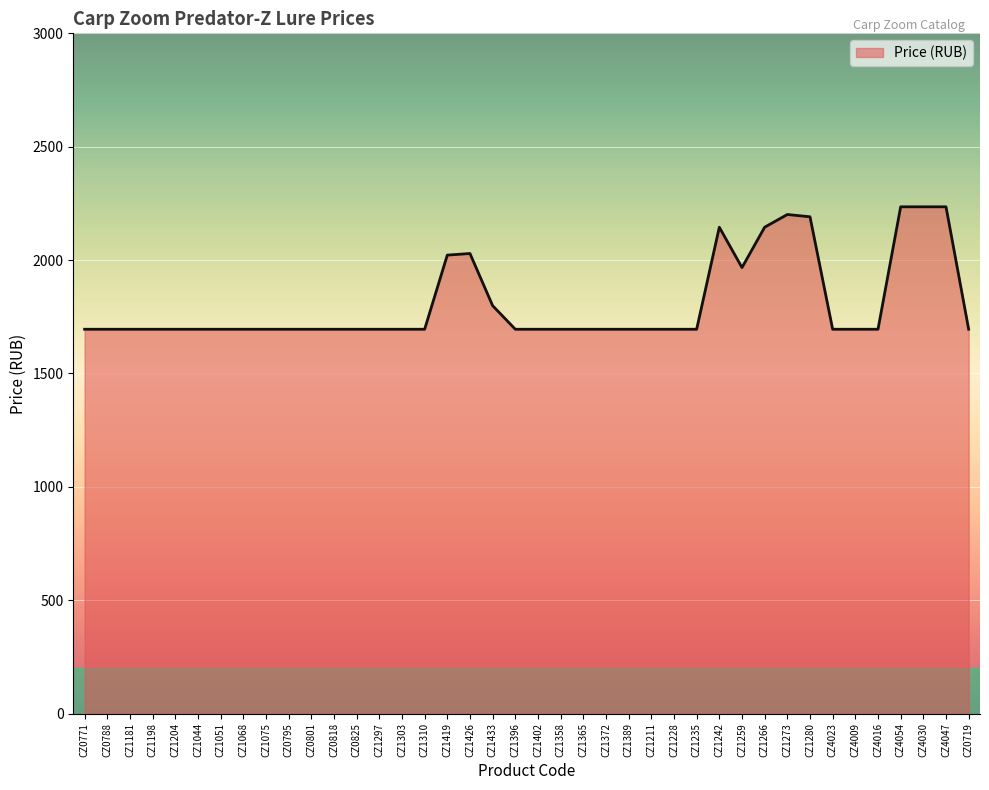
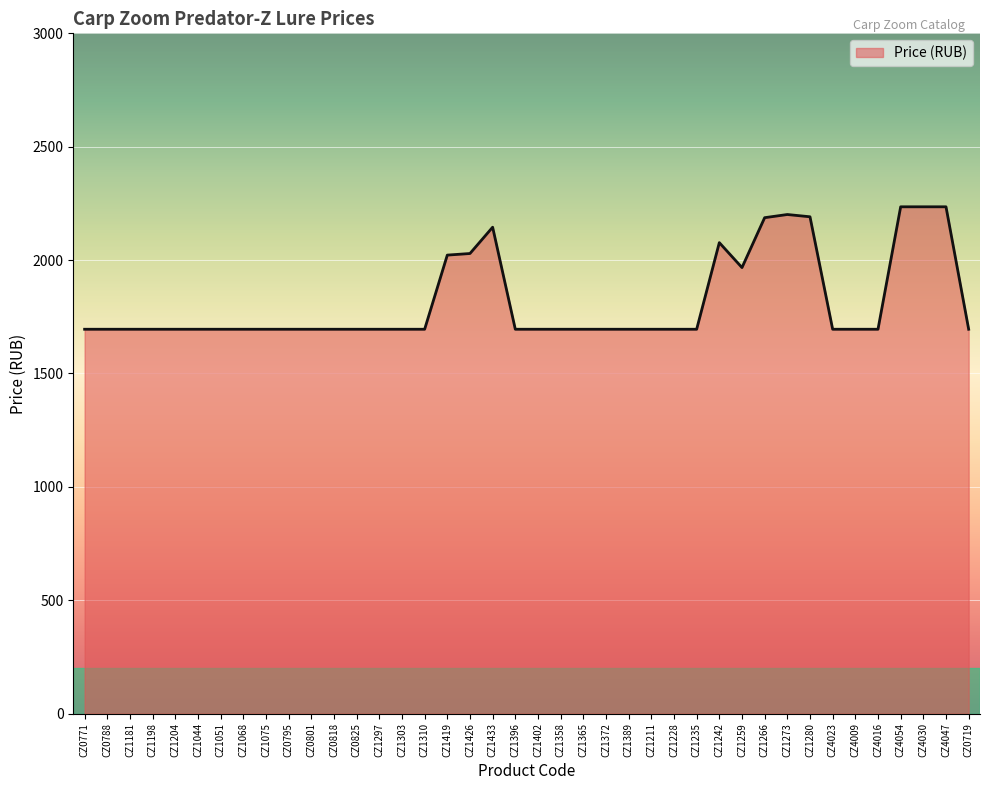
  {
    "CZ0771": 1700,
    "CZ0788": 1700,
    "CZ1181": 1700,
    "CZ1198": 1700,
    "CZ1204": 1700,
    "CZ1044": 1700,
    "CZ1051": 1700,
    "CZ1068": 1700,
    "CZ1075": 1700,
    "CZ0795": 1700,
    "CZ0801": 1700,
    "CZ0818": 1700,
    "CZ0825": 1700,
    "CZ1297": 1700,
    "CZ1303": 1700,
    "CZ1310": 1700,
    "CZ1419": 2020,
    "CZ1426": 2030,
-   "CZ1433": 1800,
+   "CZ1433": 2150,
    "CZ1396": 1700,
    "CZ1402": 1700,
    "CZ1358": 1700,
    "CZ1365": 1700,
    "CZ1372": 1700,
    "CZ1389": 1700,
    "CZ1211": 1700,
    "CZ1228": 1700,
    "CZ1235": 1700,
-   "CZ1242": 2150,
+   "CZ1242": 2080,
    "CZ1259": 1970,
-   "CZ1266": 2150,
+   "CZ1266": 2190,
    "CZ1273": 2200,
    "CZ1280": 2190,
    "CZ4023": 1700,
    "CZ4009": 1700,
    "CZ4016": 1700,
    "CZ4054": 2240,
    "CZ4030": 2240,
    "CZ4047": 2240,
    "CZ0719": 1700
  }
